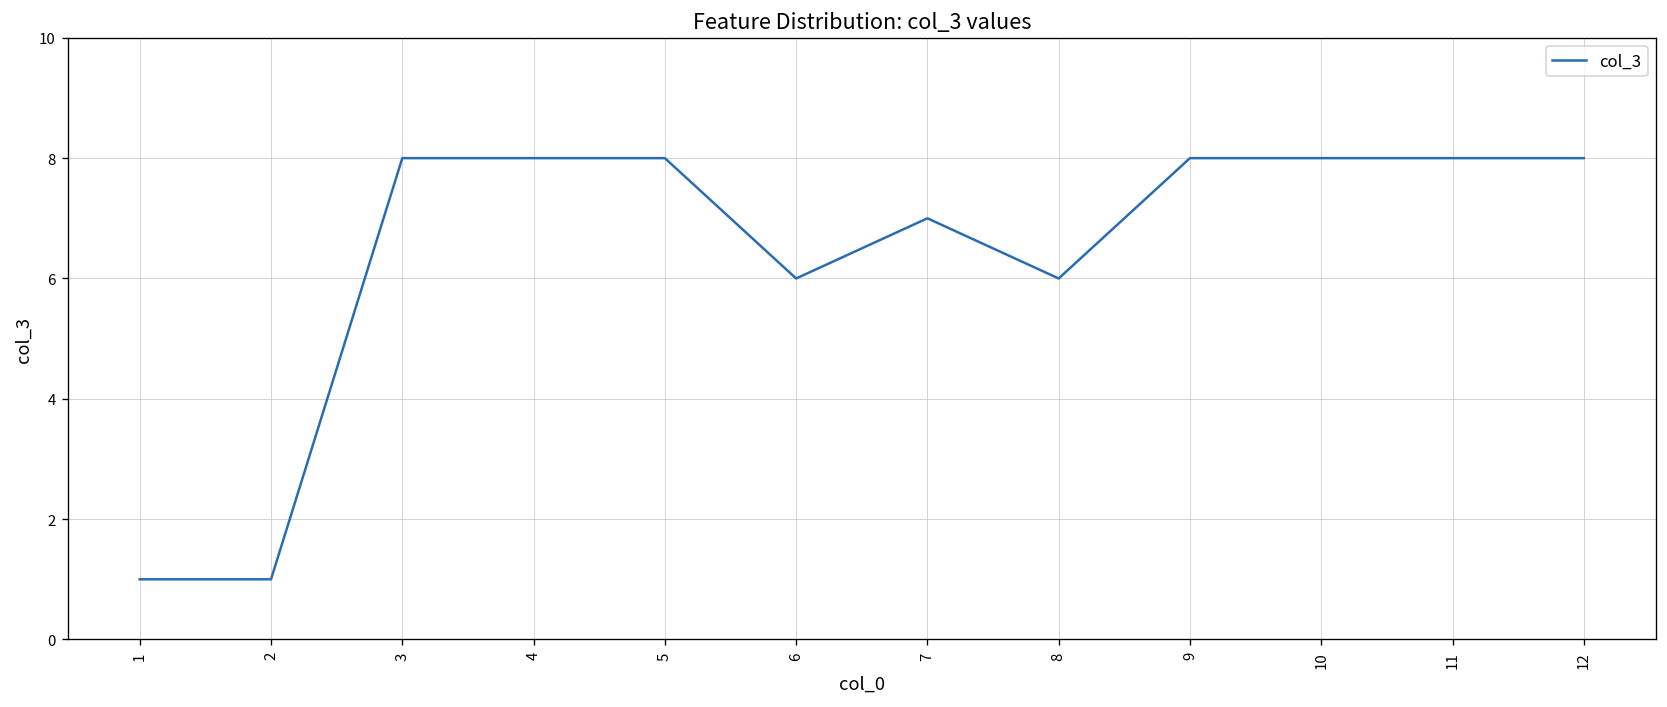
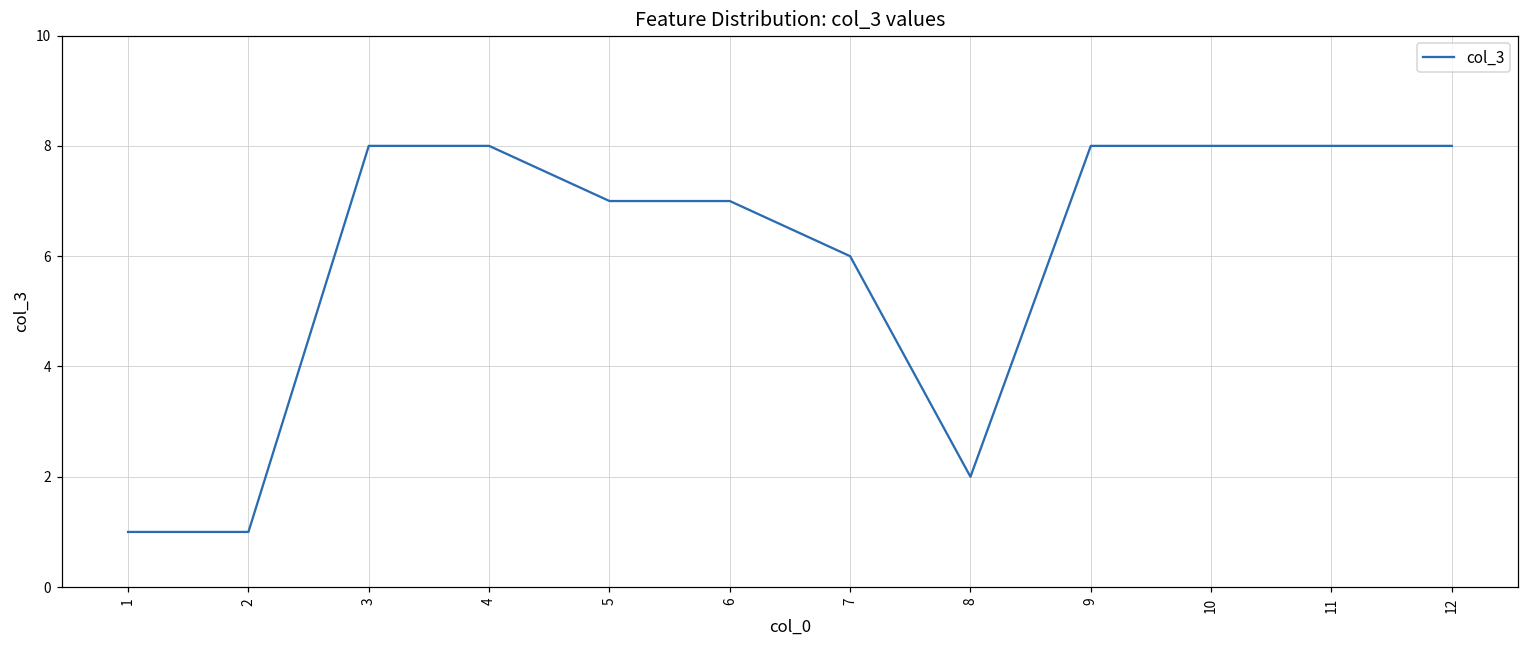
  {
    "1": 1,
    "2": 1,
    "3": 8,
    "4": 8,
-   "5": 8,
-   "6": 6,
-   "7": 7,
-   "8": 6,
+   "5": 7,
+   "6": 7,
+   "7": 6,
+   "8": 2,
    "9": 8,
    "10": 8,
    "11": 8,
    "12": 8
  }
